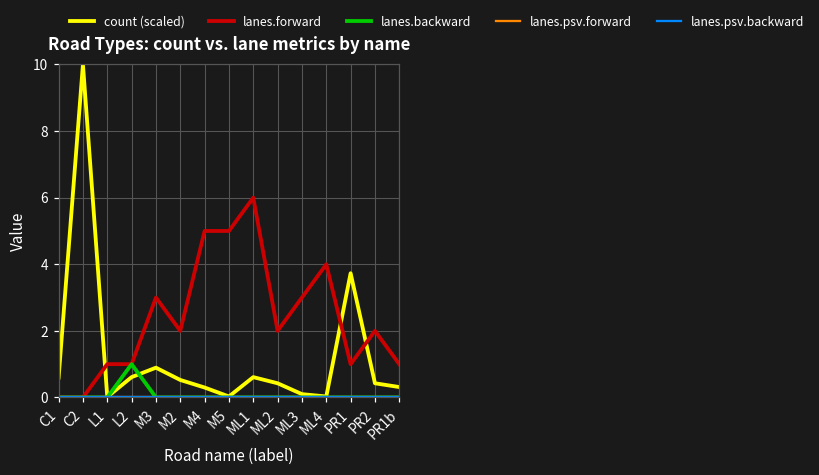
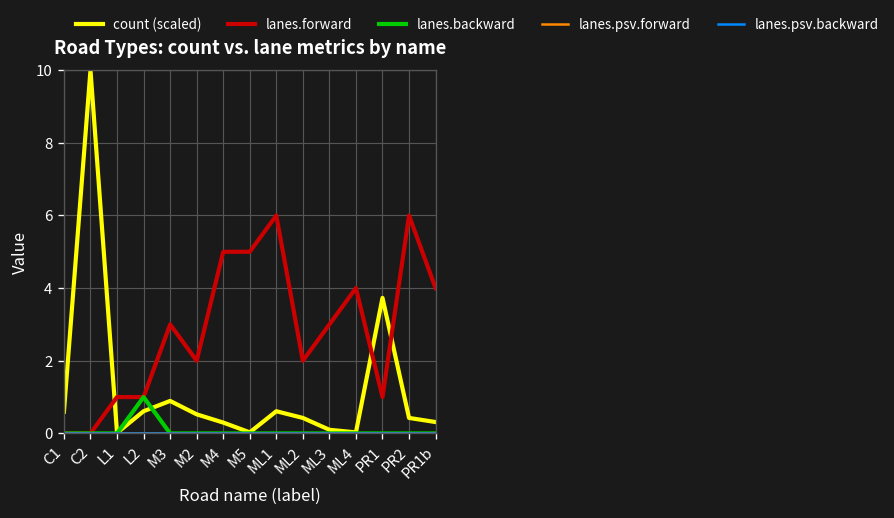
  {
    "count (scaled)": {
      "C1": 0.6,
      "C2": 10,
      "L2": 0.6,
      "M3": 0.9,
      "M2": 0.5,
      "M4": 0.3,
      "ML1": 0.6,
      "ML2": 0.4,
      "ML3": 0.1,
      "PR1": 3.7,
      "PR2": 0.4,
      "PR1b": 0.3
    },
    "lanes.forward": {
      "L1": 1,
      "M3": 3,
      "M2": 2,
      "M4": 5,
      "M5": 5,
      "ML1": 6,
      "ML2": 2,
      "ML3": 3,
      "ML4": 4,
      "PR1": 1,
-     "PR2": 2,
-     "PR1b": 1
+     "PR2": 6,
+     "PR1b": 4
    },
    "lanes.psv.backward": {
      "L2": 0
    }
  }
